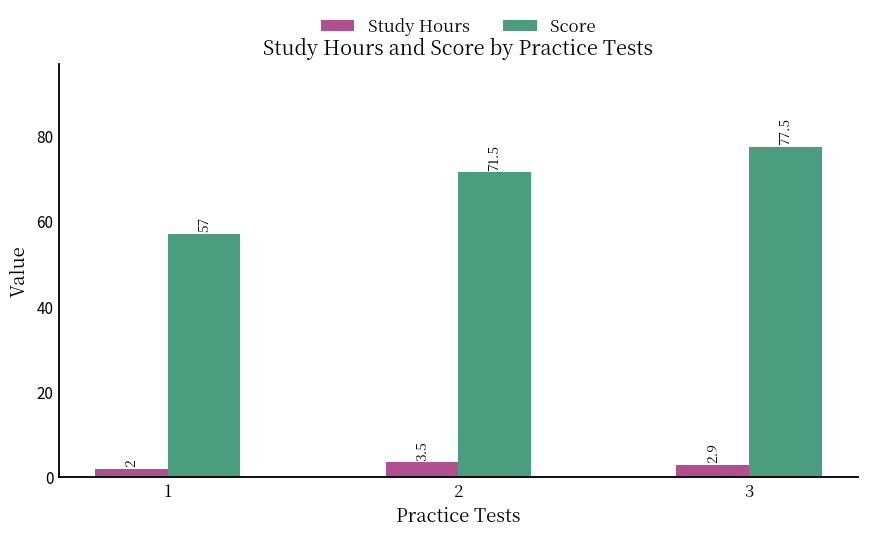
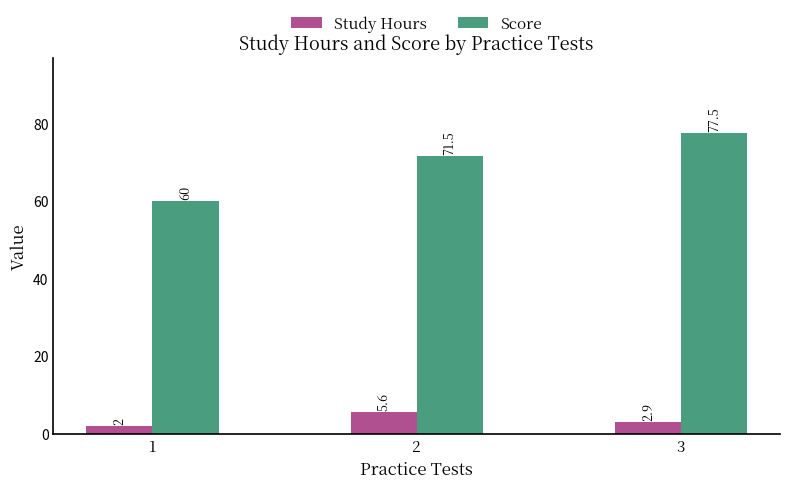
  {
    "Study Hours": {
      "1": 2,
-     "2": 3.5,
+     "2": 5.6,
      "3": 2.9
    },
    "Score": {
-     "1": 57,
+     "1": 60,
      "2": 71.5,
      "3": 77.5
    }
  }
